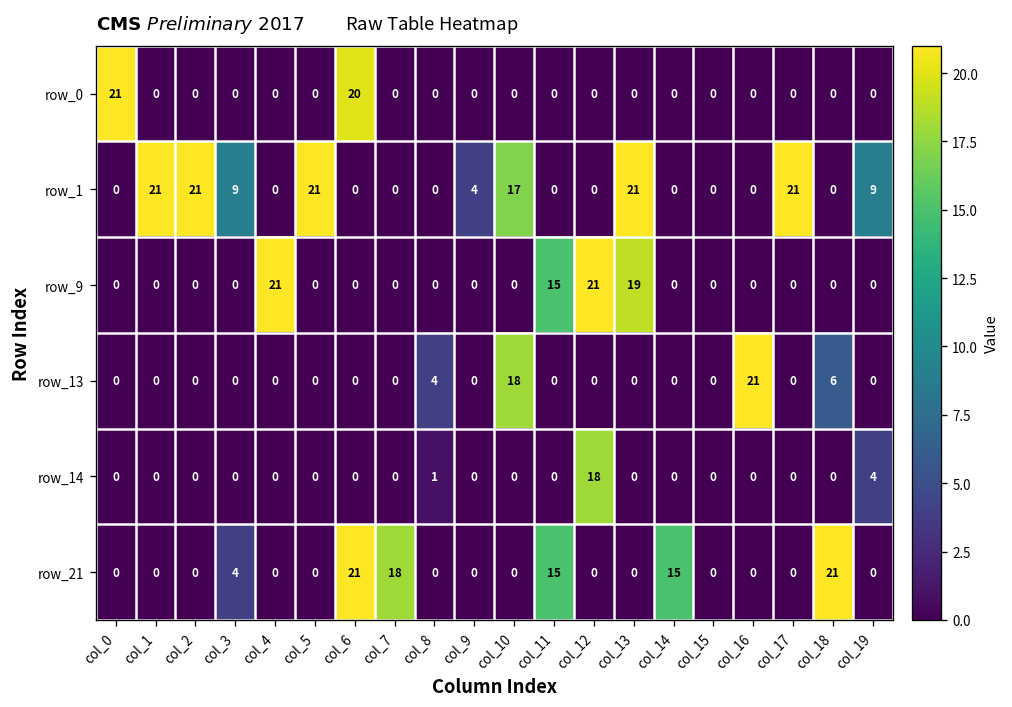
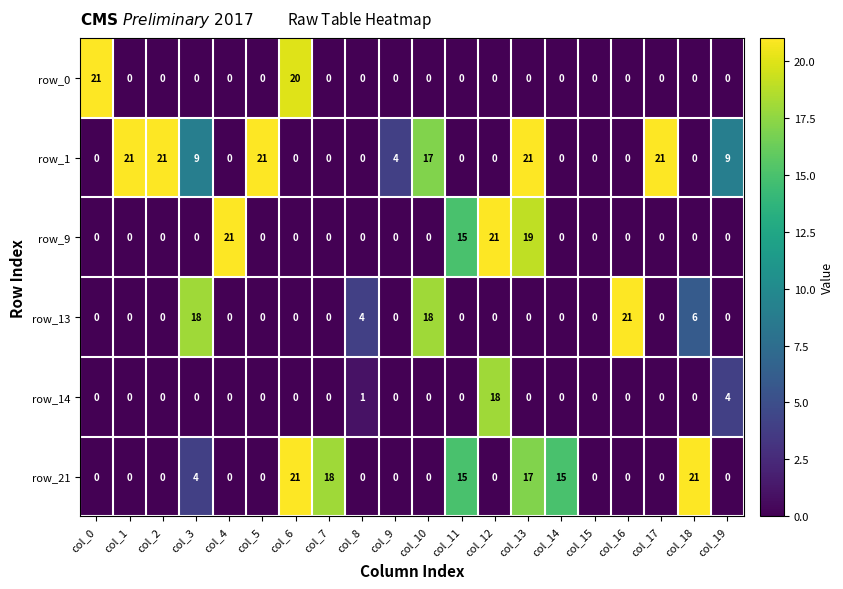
  {
    "row_0": {
      "col_0": 21,
      "col_1": 0,
      "col_2": 0,
      "col_3": 0,
      "col_4": 0,
      "col_5": 0,
      "col_6": 20,
      "col_7": 0,
      "col_8": 0,
      "col_9": 0,
      "col_10": 0,
      "col_11": 0,
      "col_12": 0,
      "col_13": 0,
      "col_14": 0,
      "col_15": 0,
      "col_16": 0,
      "col_17": 0,
      "col_18": 0,
      "col_19": 0
    },
    "row_1": {
      "col_0": 0,
      "col_1": 21,
      "col_2": 21,
      "col_3": 9,
      "col_4": 0,
      "col_5": 21,
      "col_6": 0,
      "col_7": 0,
      "col_8": 0,
      "col_9": 4,
      "col_10": 17,
      "col_11": 0,
      "col_12": 0,
      "col_13": 21,
      "col_14": 0,
      "col_15": 0,
      "col_16": 0,
      "col_17": 21,
      "col_18": 0,
      "col_19": 9
    },
    "row_9": {
      "col_0": 0,
      "col_1": 0,
      "col_2": 0,
      "col_3": 0,
      "col_4": 21,
      "col_5": 0,
      "col_6": 0,
      "col_7": 0,
      "col_8": 0,
      "col_9": 0,
      "col_10": 0,
      "col_11": 15,
      "col_12": 21,
      "col_13": 19,
      "col_14": 0,
      "col_15": 0,
      "col_16": 0,
      "col_17": 0,
      "col_18": 0,
      "col_19": 0
    },
    "row_13": {
      "col_0": 0,
      "col_1": 0,
      "col_2": 0,
-     "col_3": 0,
+     "col_3": 18,
      "col_4": 0,
      "col_5": 0,
      "col_6": 0,
      "col_7": 0,
      "col_8": 4,
      "col_9": 0,
      "col_10": 18,
      "col_11": 0,
      "col_12": 0,
      "col_13": 0,
      "col_14": 0,
      "col_15": 0,
      "col_16": 21,
      "col_17": 0,
      "col_18": 6,
      "col_19": 0
    },
    "row_14": {
      "col_0": 0,
      "col_1": 0,
      "col_2": 0,
      "col_3": 0,
      "col_4": 0,
      "col_5": 0,
      "col_6": 0,
      "col_7": 0,
      "col_8": 1,
      "col_9": 0,
      "col_10": 0,
      "col_11": 0,
      "col_12": 18,
      "col_13": 0,
      "col_14": 0,
      "col_15": 0,
      "col_16": 0,
      "col_17": 0,
      "col_18": 0,
      "col_19": 4
    },
    "row_21": {
      "col_0": 0,
      "col_1": 0,
      "col_2": 0,
      "col_3": 4,
      "col_4": 0,
      "col_5": 0,
      "col_6": 21,
      "col_7": 18,
      "col_8": 0,
      "col_9": 0,
      "col_10": 0,
      "col_11": 15,
      "col_12": 0,
-     "col_13": 0,
+     "col_13": 17,
      "col_14": 15,
      "col_15": 0,
      "col_16": 0,
      "col_17": 0,
      "col_18": 21,
      "col_19": 0
    }
  }
